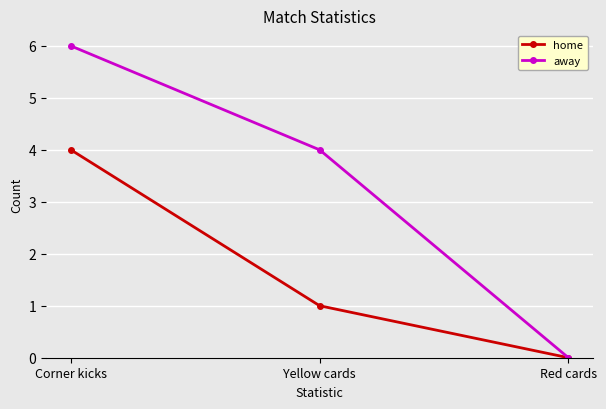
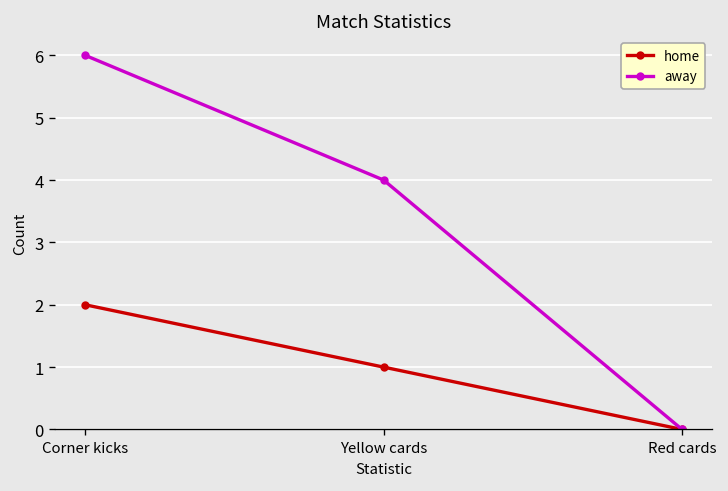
  {
    "home": {
-     "Corner kicks": 4,
+     "Corner kicks": 2,
      "Yellow cards": 1
    },
    "away": {
      "Corner kicks": 6,
      "Yellow cards": 4
    }
  }
